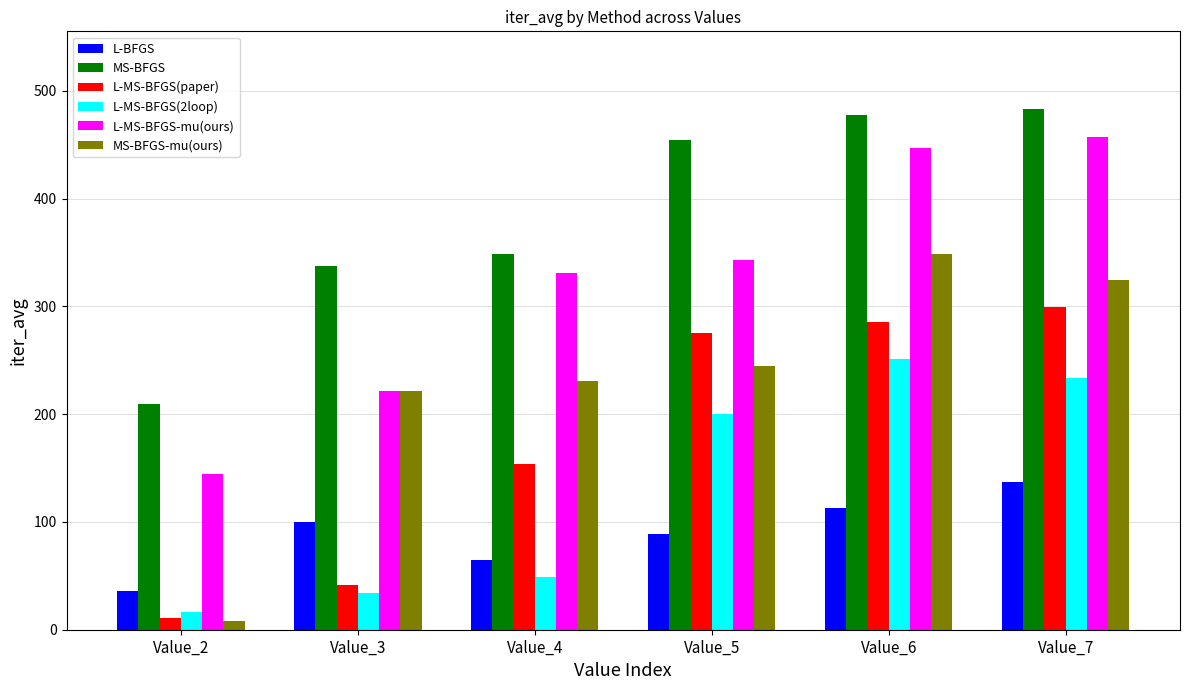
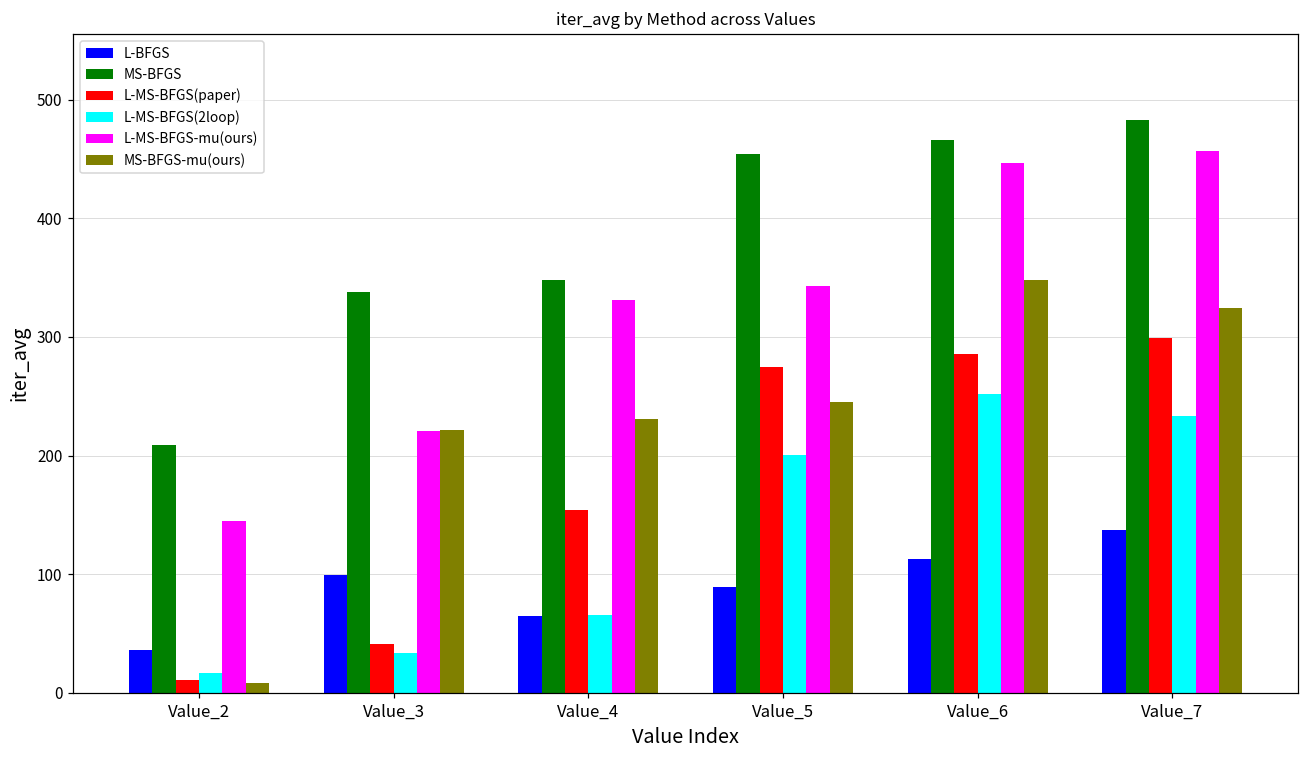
  {
    "L-BFGS": {
      "Value_2": 36,
      "Value_3": 100,
      "Value_4": 65,
      "Value_5": 89,
      "Value_6": 113,
      "Value_7": 137
    },
    "MS-BFGS": {
      "Value_2": 209,
      "Value_3": 338,
      "Value_4": 348,
      "Value_5": 455,
-     "Value_6": 477,
+     "Value_6": 466,
      "Value_7": 483
    },
    "L-MS-BFGS(paper)": {
      "Value_2": 11,
      "Value_3": 41,
      "Value_4": 154,
      "Value_5": 275,
      "Value_6": 286,
      "Value_7": 299
    },
    "L-MS-BFGS(2loop)": {
      "Value_2": 17,
      "Value_3": 34,
-     "Value_4": 49,
+     "Value_4": 66,
      "Value_5": 200,
      "Value_6": 252,
      "Value_7": 233
    },
    "L-MS-BFGS-mu(ours)": {
      "Value_2": 145,
      "Value_3": 221,
      "Value_4": 331,
      "Value_5": 343,
      "Value_6": 447,
      "Value_7": 457
    },
    "MS-BFGS-mu(ours)": {
      "Value_2": 8,
      "Value_3": 222,
      "Value_4": 230,
      "Value_5": 245,
      "Value_6": 348,
      "Value_7": 325
    }
  }
